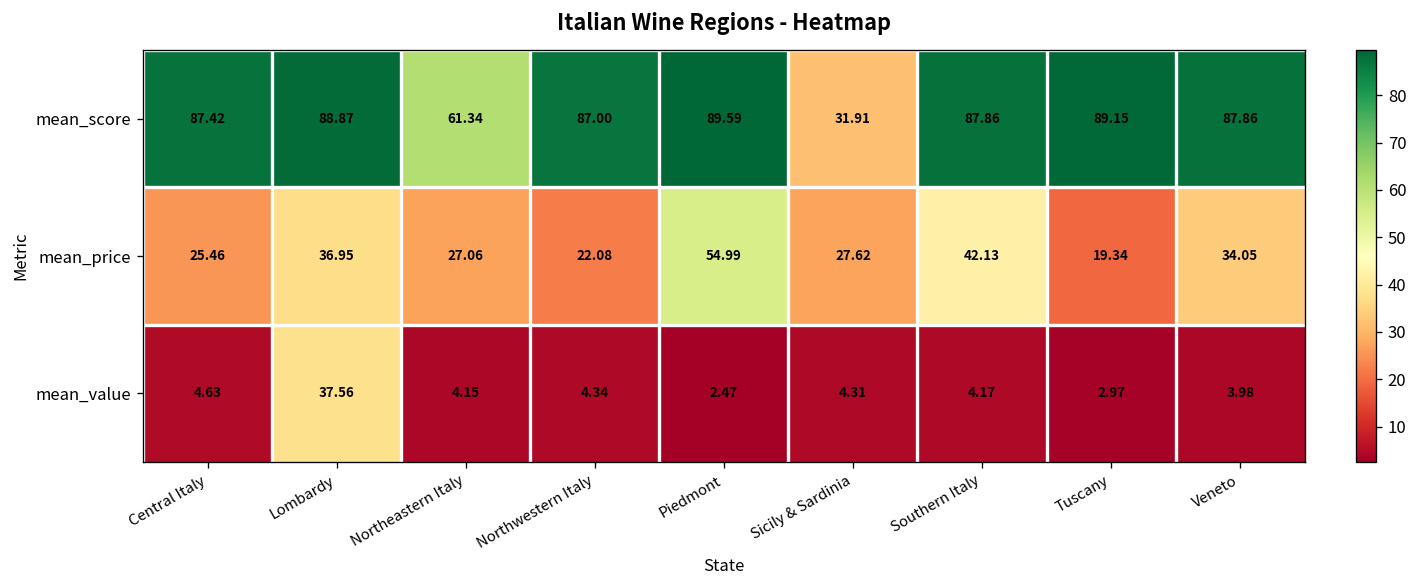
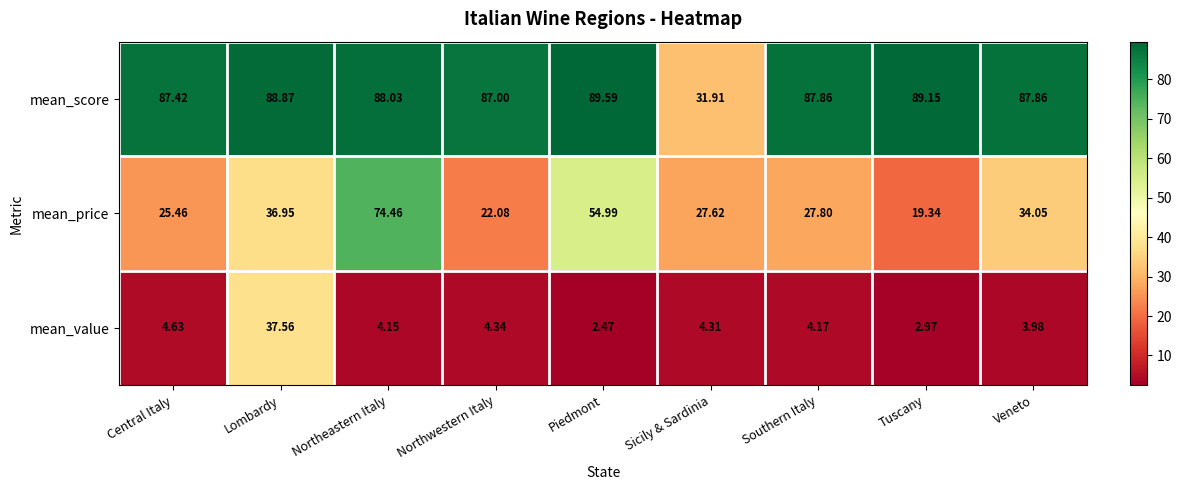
  {
    "mean_score": {
      "Central Italy": 87.42,
      "Lombardy": 88.87,
-     "Northeastern Italy": 61.34,
+     "Northeastern Italy": 88.03,
      "Northwestern Italy": 87.00,
      "Piedmont": 89.59,
      "Sicily & Sardinia": 31.91,
      "Southern Italy": 87.86,
      "Tuscany": 89.15,
      "Veneto": 87.86
    },
    "mean_price": {
      "Central Italy": 25.46,
      "Lombardy": 36.95,
-     "Northeastern Italy": 27.06,
+     "Northeastern Italy": 74.46,
      "Northwestern Italy": 22.08,
      "Piedmont": 54.99,
      "Sicily & Sardinia": 27.62,
-     "Southern Italy": 42.13,
+     "Southern Italy": 27.80,
      "Tuscany": 19.34,
      "Veneto": 34.05
    },
    "mean_value": {
      "Central Italy": 4.63,
      "Lombardy": 37.56,
      "Northeastern Italy": 4.15,
      "Northwestern Italy": 4.34,
      "Piedmont": 2.47,
      "Sicily & Sardinia": 4.31,
      "Southern Italy": 4.17,
      "Tuscany": 2.97,
      "Veneto": 3.98
    }
  }
